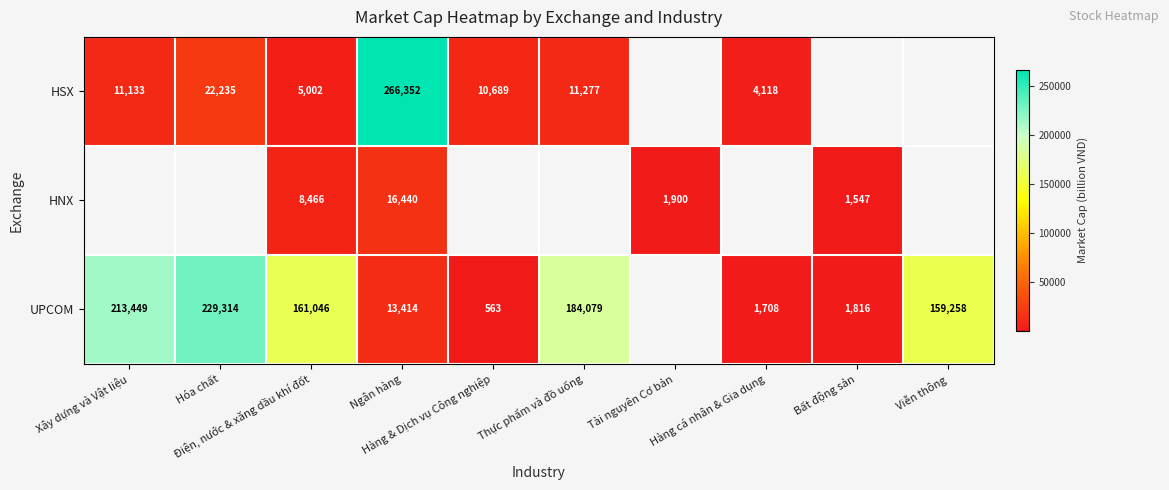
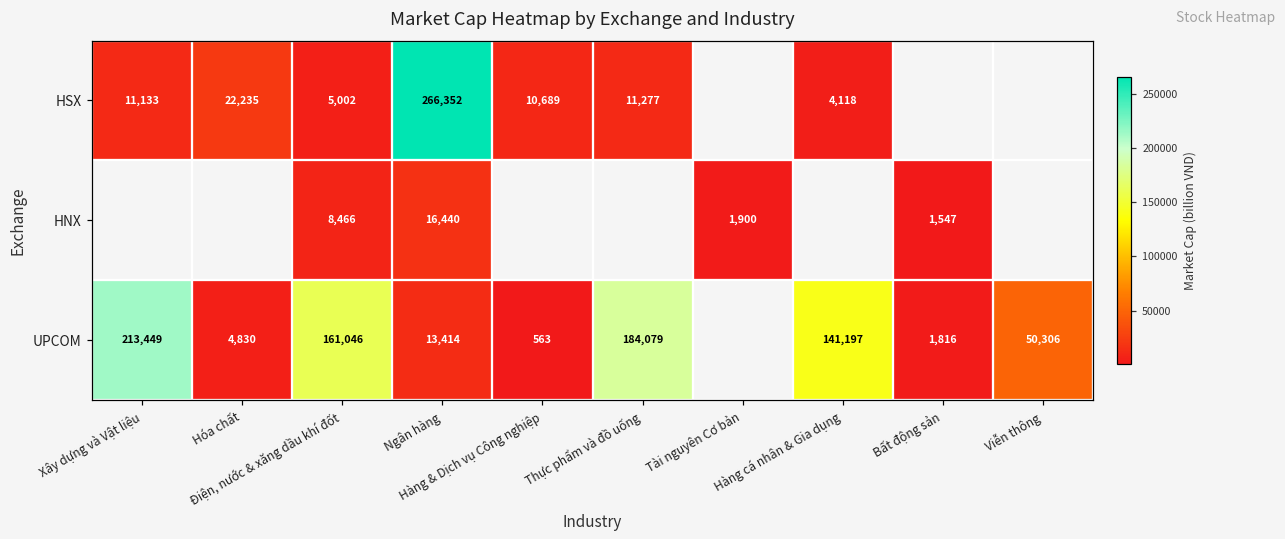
  {
    "HSX": {
      "Xây dựng và Vật liệu": "11,133",
      "Hóa chất": "22,235",
      "Điện, nước & xăng dầu khí đốt": "5,002",
      "Ngân hàng": "266,352",
      "Hàng & Dịch vụ Công nghiệp": "10,689",
      "Thực phẩm và đồ uống": "11,277",
      "Hàng cá nhân & Gia dụng": "4,118"
    },
    "HNX": {
      "Điện, nước & xăng dầu khí đốt": "8,466",
      "Ngân hàng": "16,440",
      "Tài nguyên Cơ bản": "1,900",
      "Bất động sản": "1,547"
    },
    "UPCOM": {
      "Xây dựng và Vật liệu": "213,449",
-     "Hóa chất": "229,314",
+     "Hóa chất": "4,830",
      "Điện, nước & xăng dầu khí đốt": "161,046",
      "Ngân hàng": "13,414",
      "Hàng & Dịch vụ Công nghiệp": "563",
      "Thực phẩm và đồ uống": "184,079",
-     "Hàng cá nhân & Gia dụng": "1,708",
+     "Hàng cá nhân & Gia dụng": "141,197",
      "Bất động sản": "1,816",
-     "Viễn thông": "159,258"
+     "Viễn thông": "50,306"
    }
  }
